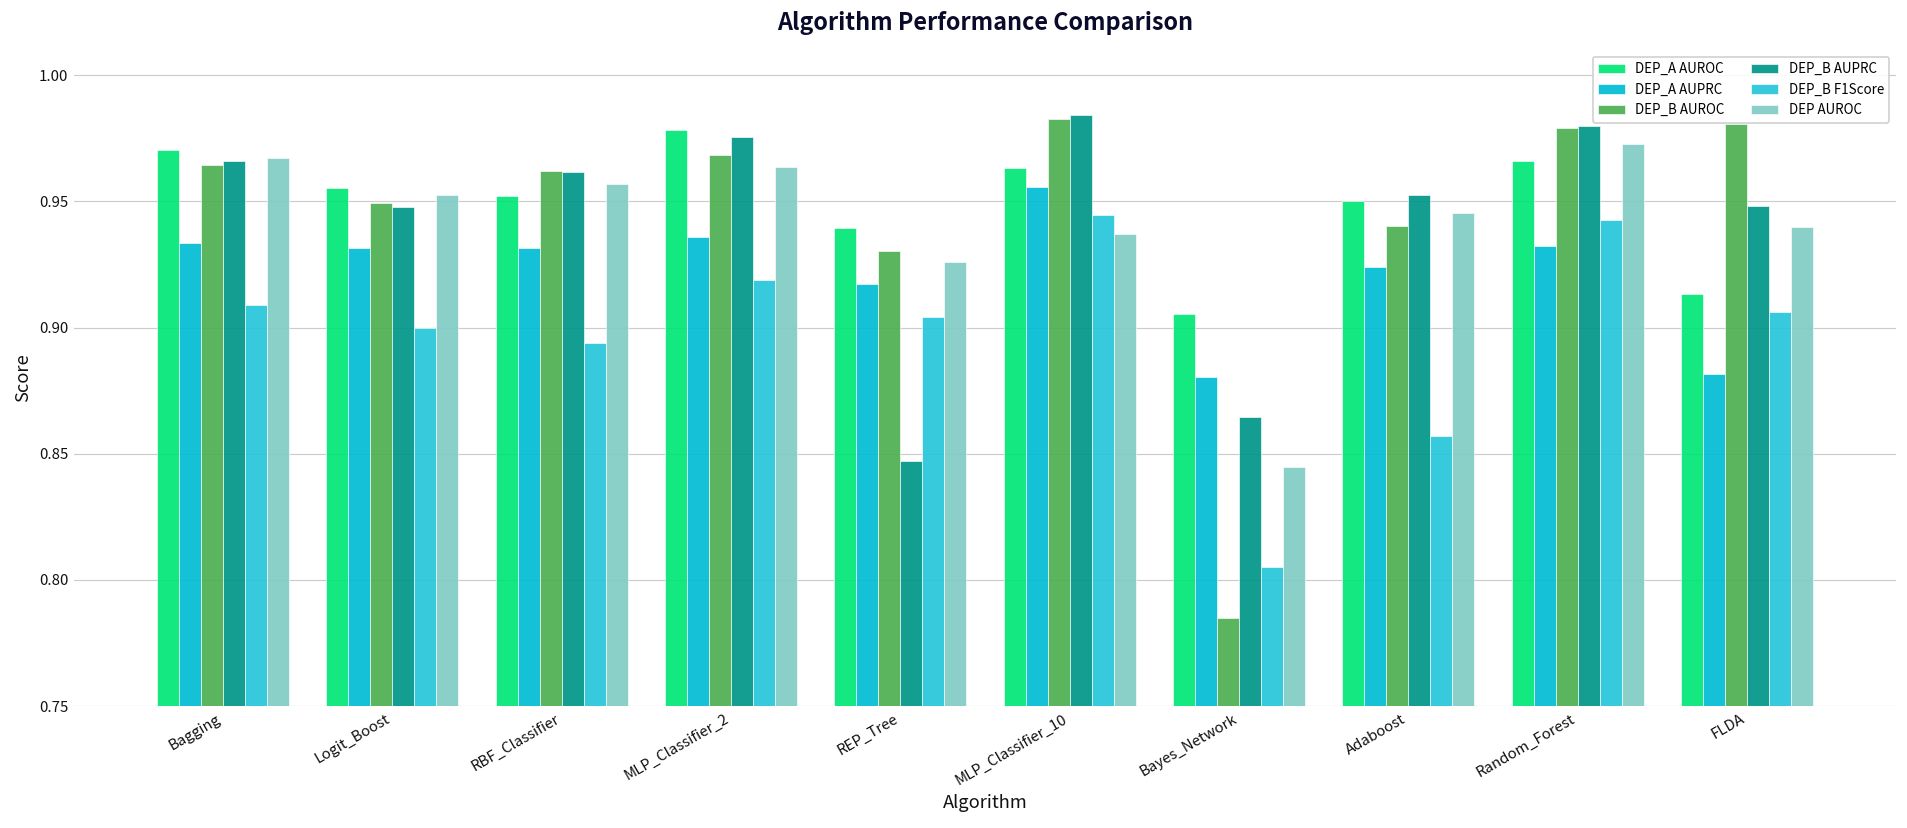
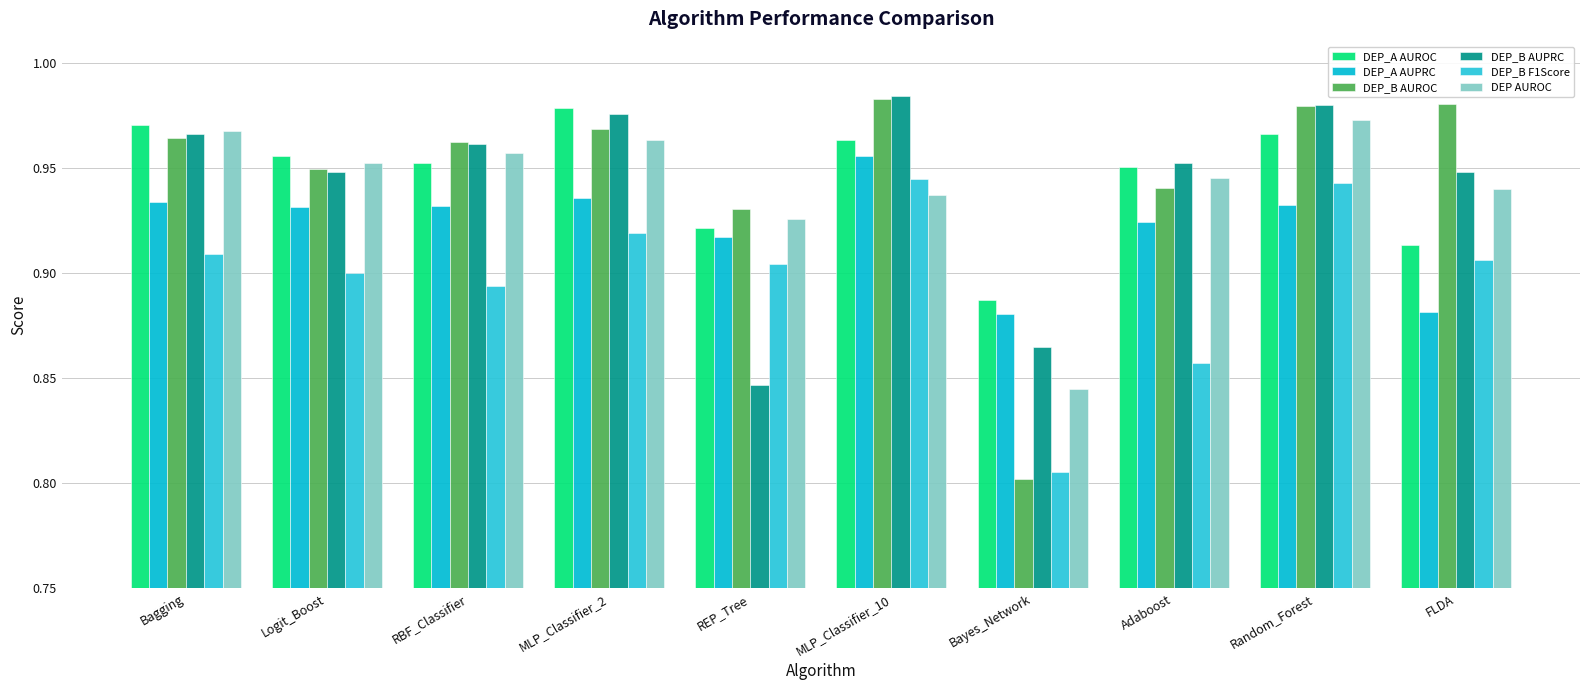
  {
    "DEP_A AUROC": {
      "Bagging": 0.970,
      "Logit_Boost": 0.956,
      "RBF_Classifier": 0.952,
      "MLP_Classifier_2": 0.978,
-     "REP_Tree": 0.940,
+     "REP_Tree": 0.921,
      "MLP_Classifier_10": 0.963,
-     "Bayes_Network": 0.905,
+     "Bayes_Network": 0.887,
      "Adaboost": 0.950,
      "Random_Forest": 0.966,
      "FLDA": 0.913
    },
    "DEP_B AUROC": {
      "Bagging": 0.964,
      "Logit_Boost": 0.949,
      "RBF_Classifier": 0.962,
      "MLP_Classifier_2": 0.968,
      "REP_Tree": 0.930,
      "MLP_Classifier_10": 0.983,
-     "Bayes_Network": 0.785,
+     "Bayes_Network": 0.802,
      "Adaboost": 0.940,
      "Random_Forest": 0.979,
      "FLDA": 0.980
    },
    "DEP_B AUPRC": {
      "Bagging": 0.966,
      "Logit_Boost": 0.948,
      "RBF_Classifier": 0.962,
      "MLP_Classifier_2": 0.976,
      "REP_Tree": 0.847,
      "MLP_Classifier_10": 0.984,
      "Bayes_Network": 0.865,
      "Adaboost": 0.952,
      "Random_Forest": 0.980,
      "FLDA": 0.948
    },
    "DEP AUROC": {
      "Bagging": 0.967,
      "Logit_Boost": 0.952,
      "RBF_Classifier": 0.957,
      "MLP_Classifier_2": 0.963,
      "REP_Tree": 0.926,
      "MLP_Classifier_10": 0.937,
      "Bayes_Network": 0.845,
      "Adaboost": 0.945,
      "Random_Forest": 0.973,
      "FLDA": 0.940
    }
  }
